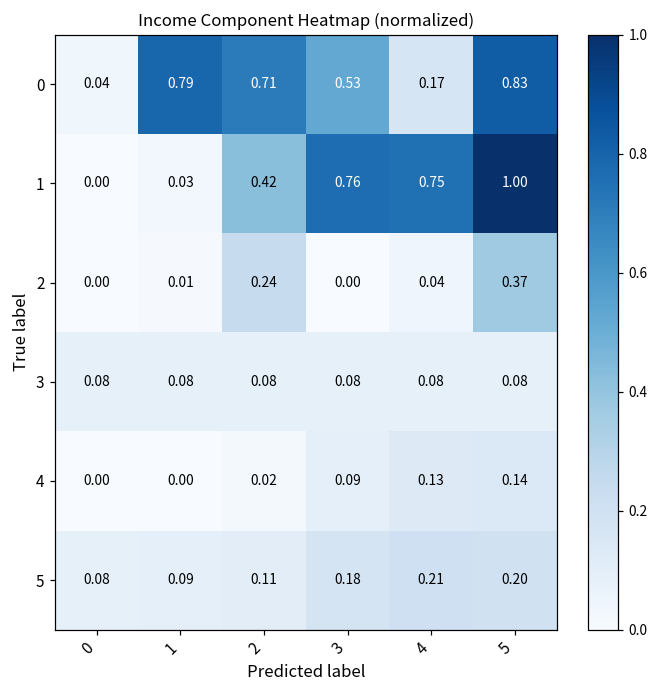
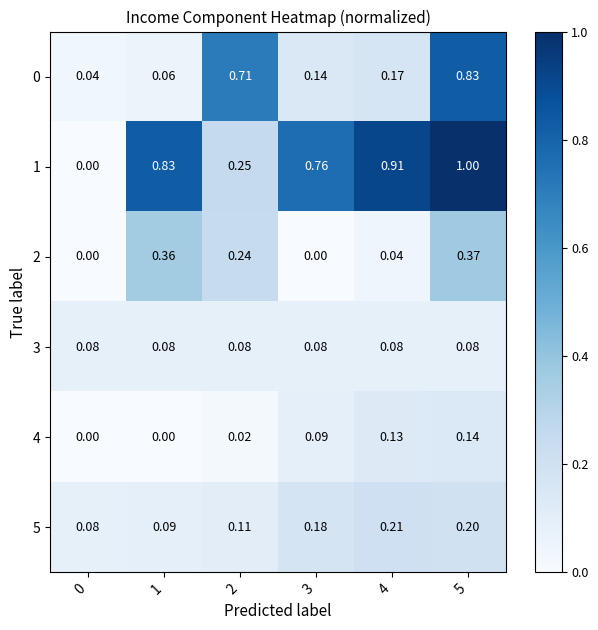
  {
    "0": {
      "0": 0.04,
-     "1": 0.79,
+     "1": 0.06,
      "2": 0.71,
-     "3": 0.53,
+     "3": 0.14,
      "4": 0.17,
      "5": 0.83
    },
    "1": {
      "0": 0.00,
-     "1": 0.03,
-     "2": 0.42,
+     "1": 0.83,
+     "2": 0.25,
      "3": 0.76,
-     "4": 0.75,
+     "4": 0.91,
      "5": 1.00
    },
    "2": {
      "0": 0.00,
-     "1": 0.01,
+     "1": 0.36,
      "2": 0.24,
      "3": 0.00,
      "4": 0.04,
      "5": 0.37
    },
    "3": {
      "0": 0.08,
      "1": 0.08,
      "2": 0.08,
      "3": 0.08,
      "4": 0.08,
      "5": 0.08
    },
    "4": {
      "0": 0.00,
      "1": 0.00,
      "2": 0.02,
      "3": 0.09,
      "4": 0.13,
      "5": 0.14
    },
    "5": {
      "0": 0.08,
      "1": 0.09,
      "2": 0.11,
      "3": 0.18,
      "4": 0.21,
      "5": 0.20
    }
  }
